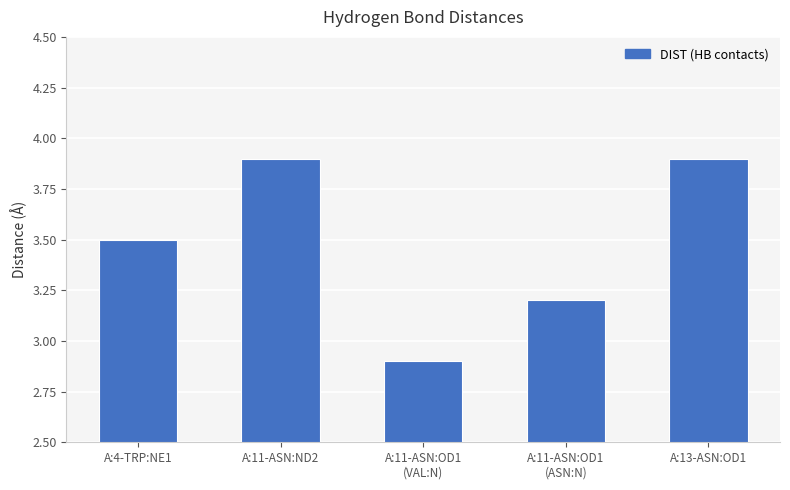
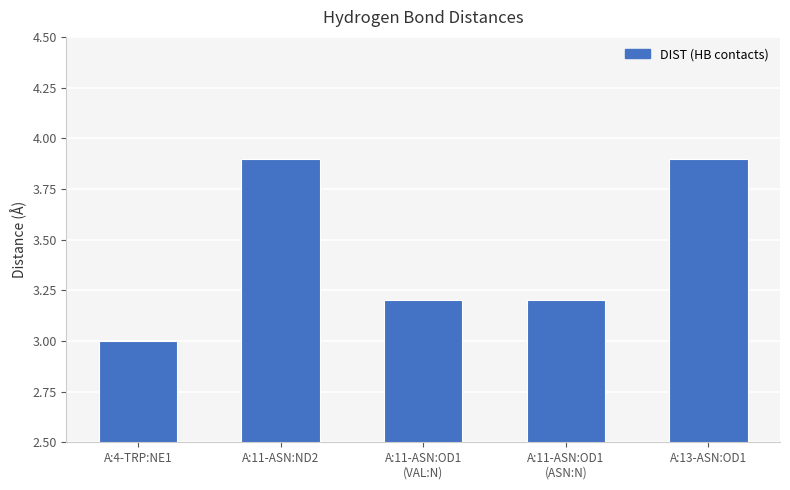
  {
-   "A:4-TRP:NE1": 3.5,
+   "A:4-TRP:NE1": 3.0,
    "A:11-ASN:ND2": 3.9,
-   "A:11-ASN:OD1 (VAL:N)": 2.9,
+   "A:11-ASN:OD1 (VAL:N)": 3.2,
    "A:11-ASN:OD1 (ASN:N)": 3.2,
    "A:13-ASN:OD1": 3.9
  }
